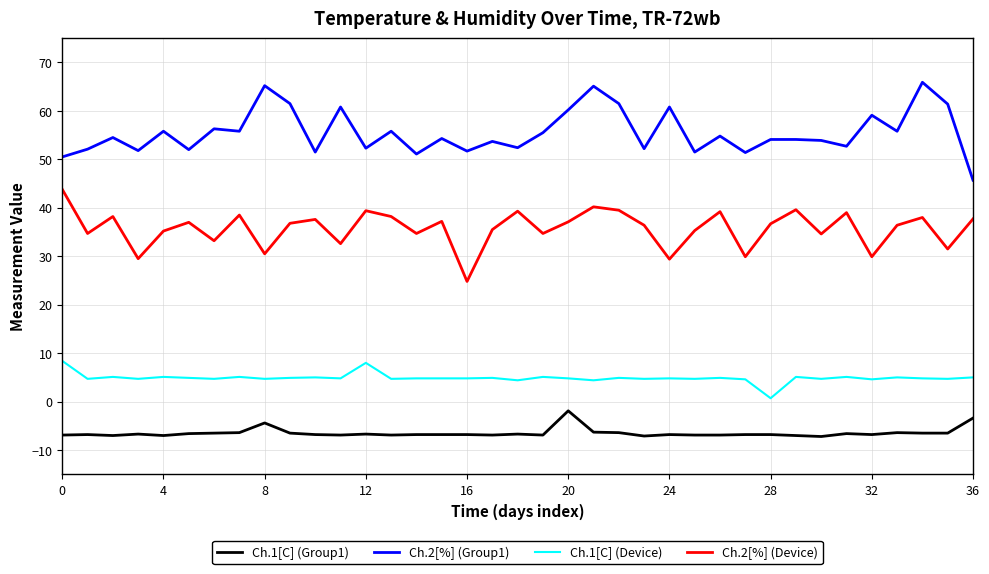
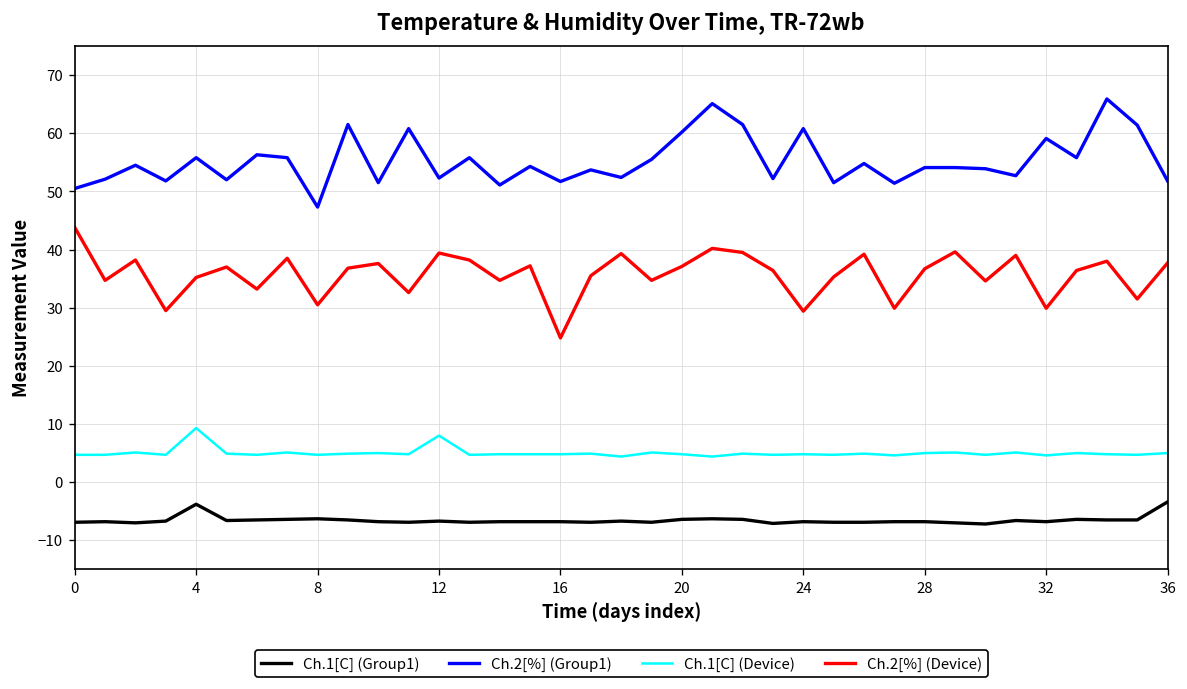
  {
    "Ch.1[C] (Group1)": {
      "0": -7,
-     "4": -7,
-     "8": -4,
+     "4": -4,
+     "8": -6,
      "12": -7,
      "16": -7,
-     "20": -2,
+     "20": -6,
      "24": -7,
      "28": -7,
      "32": -7,
      "36": -3
    },
    "Ch.2[%] (Group1)": {
      "0": 51,
      "4": 56,
-     "8": 65,
+     "8": 47,
      "12": 52,
      "16": 52,
      "20": 60,
      "24": 61,
      "28": 54,
      "32": 59,
-     "36": 46
+     "36": 52
    },
    "Ch.1[C] (Device)": {
-     "0": 8,
-     "4": 5,
+     "0": 5,
+     "4": 9,
      "8": 5,
      "12": 8,
      "16": 5,
      "20": 5,
      "24": 5,
-     "28": 1,
+     "28": 5,
      "32": 5,
      "36": 5
    },
    "Ch.2[%] (Device)": {
      "0": 44,
      "4": 35,
      "8": 31,
      "12": 39,
      "16": 25,
      "20": 37,
      "24": 29,
      "28": 37,
      "32": 30,
      "36": 38
    }
  }
